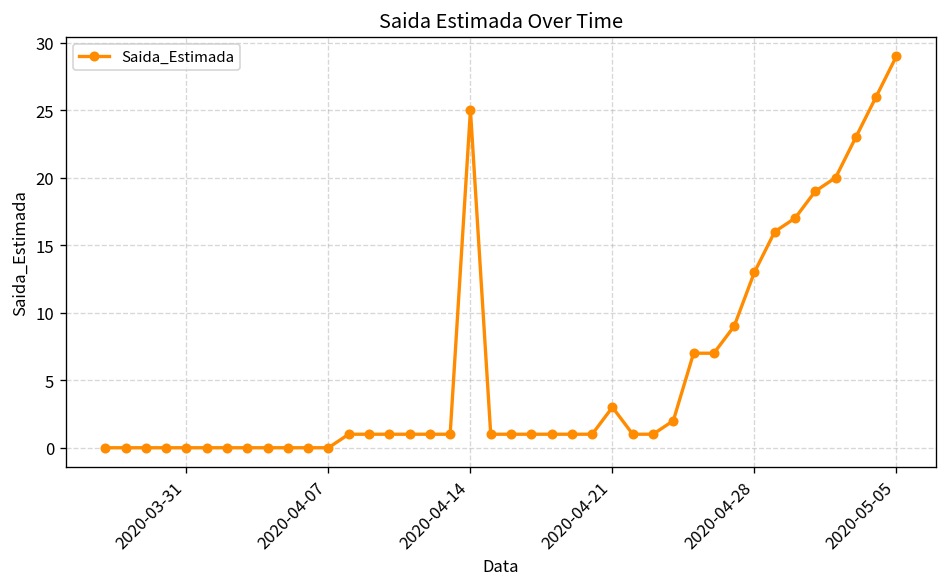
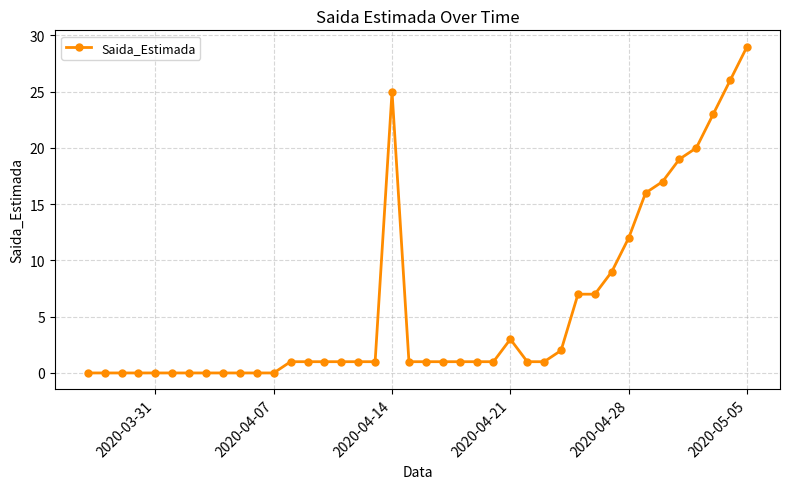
  {
    "2020-03-31": 0,
    "2020-04-07": 0,
    "2020-04-14": 25,
    "2020-04-21": 3,
-   "2020-04-28": 13,
+   "2020-04-28": 12,
    "2020-05-05": 29
  }
